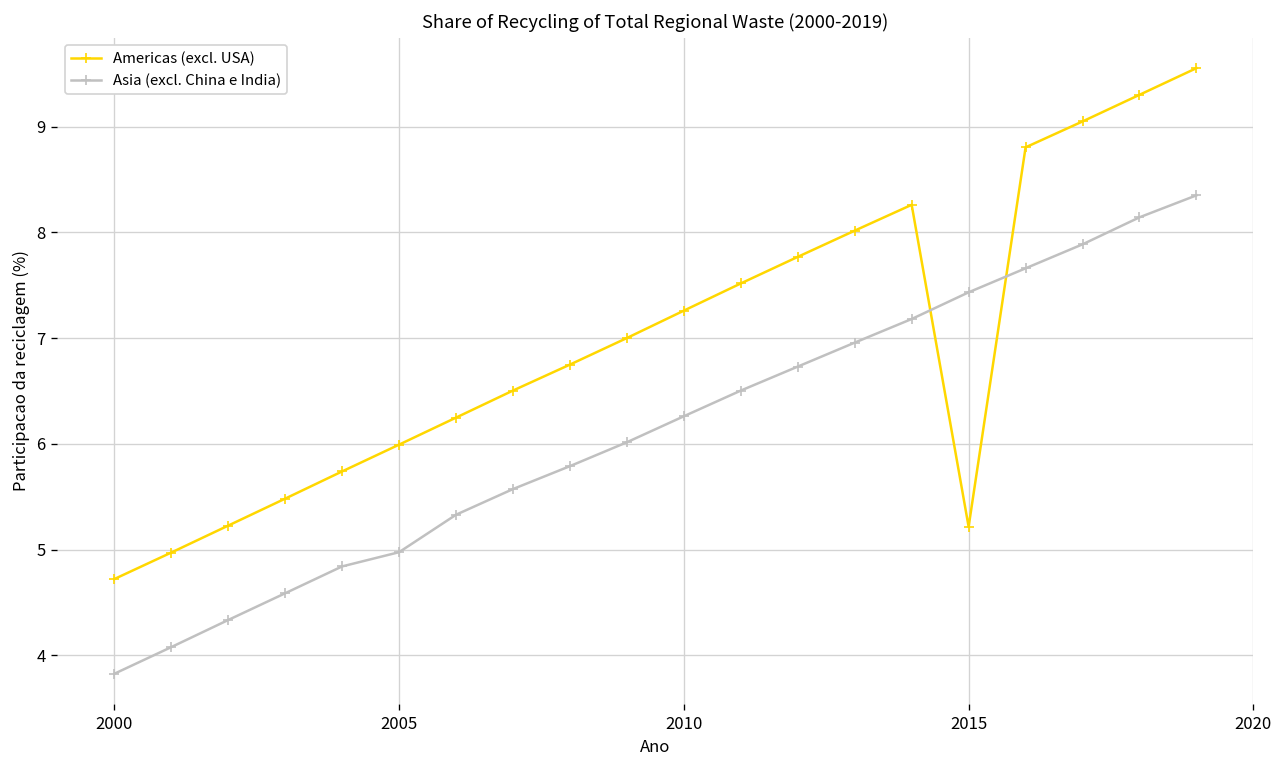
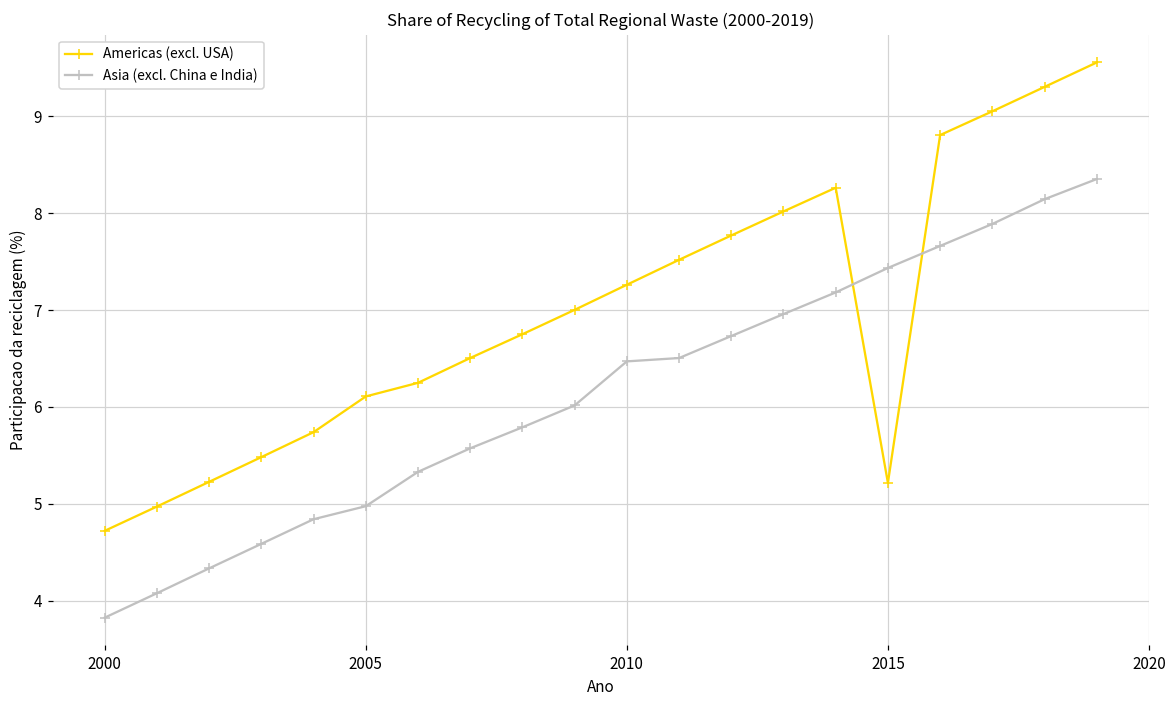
  {
    "Americas (excl. USA)": {
      "2000": 4.7,
-     "2005": 6.0,
+     "2005": 6.1,
      "2010": 7.3,
      "2015": 5.2
    },
    "Asia (excl. China e India)": {
      "2000": 3.8,
      "2005": 5.0,
-     "2010": 6.3,
+     "2010": 6.5,
      "2015": 7.4
    }
  }
